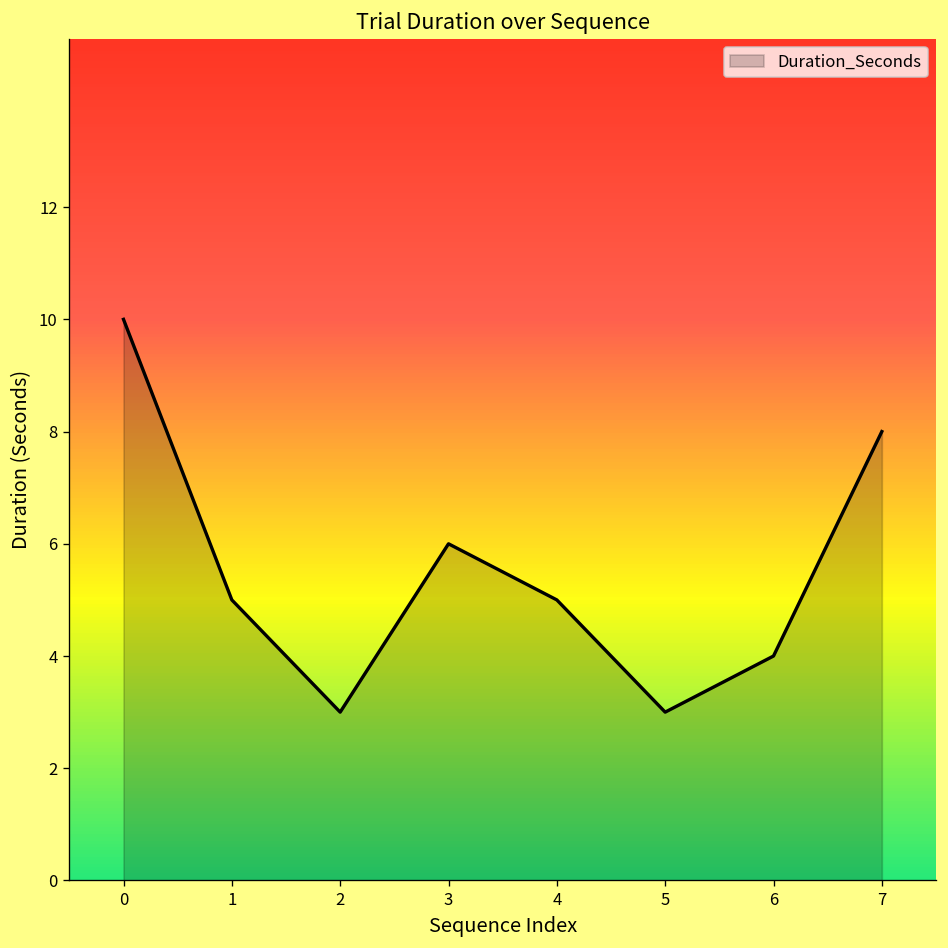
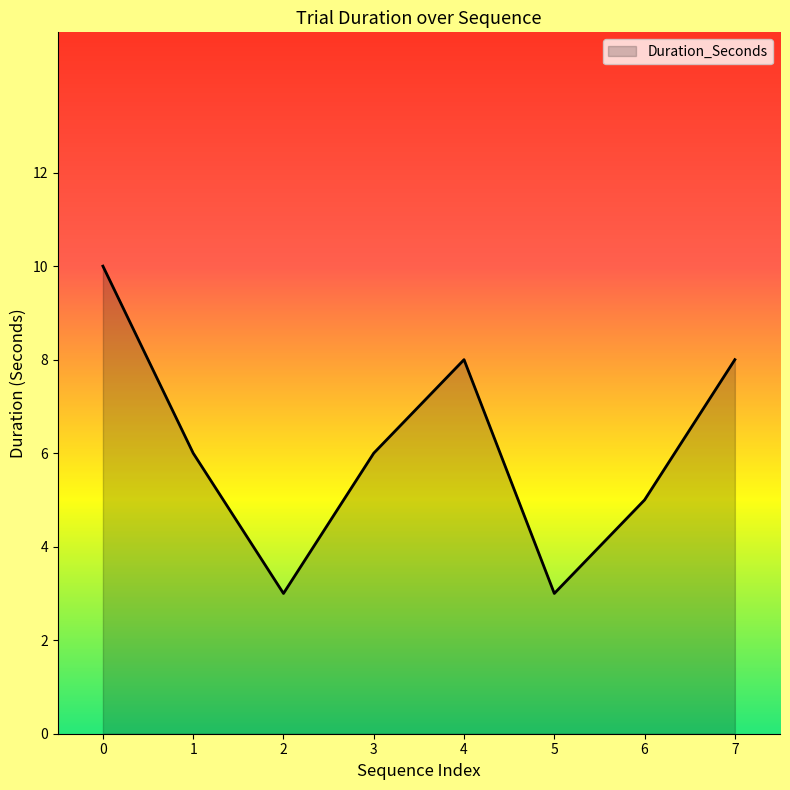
  {
    "0": 10,
-   "1": 5,
+   "1": 6,
    "2": 3,
    "3": 6,
-   "4": 5,
+   "4": 8,
    "5": 3,
-   "6": 4,
+   "6": 5,
    "7": 8
  }
